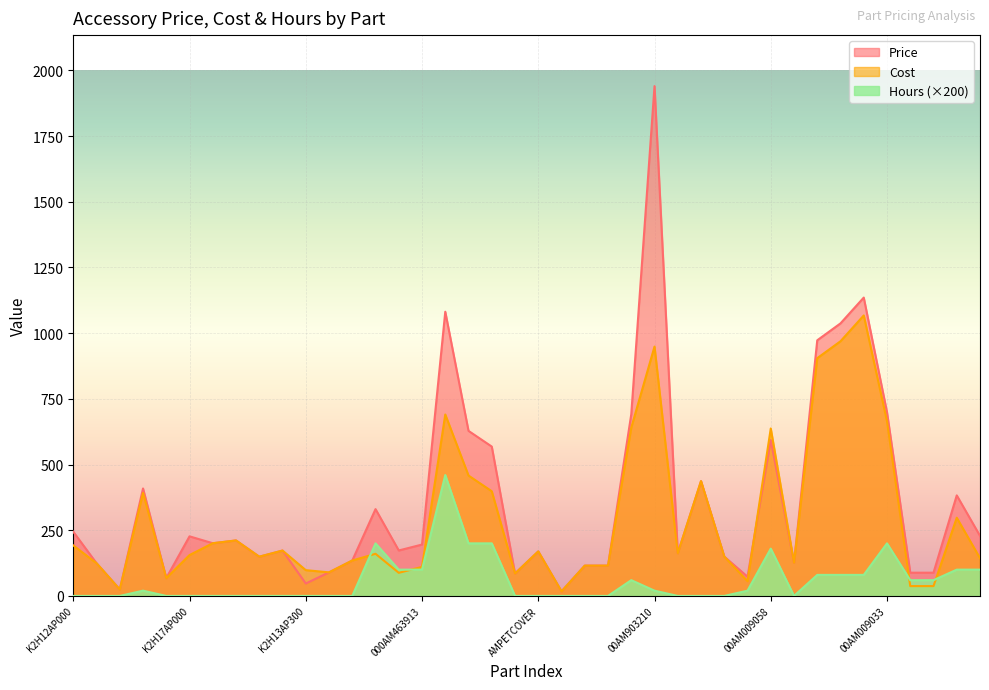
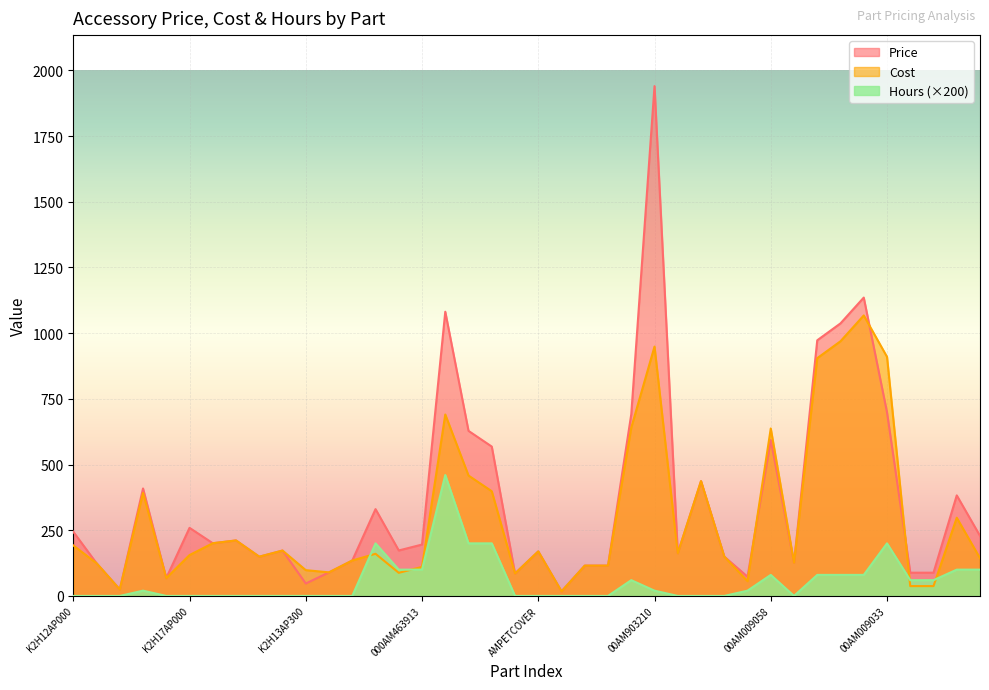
  {
    "Price": {
      "K2H12AP000": 240,
-     "K2H17AP000": 230,
+     "K2H17AP000": 260,
      "K2H13AP300": 50,
      "000AM463913": 200,
      "00AM903210": 1940,
      "00AM009058": 590,
      "00AM009033": 700
    },
    "Cost": {
      "K2H12AP000": 190,
      "K2H17AP000": 160,
      "K2H13AP300": 100,
      "000AM463913": 110,
      "00AM903210": 950,
      "00AM009058": 640,
-     "00AM009033": 660
+     "00AM009033": 910
    },
    "Hours (×200)": {
      "K2H12AP000": 0,
      "K2H17AP000": 0,
      "K2H13AP300": 0,
      "000AM463913": 100,
      "AMPETCOVER": 0,
      "00AM903210": 20,
-     "00AM009058": 180,
+     "00AM009058": 80,
      "00AM009033": 200
    }
  }
